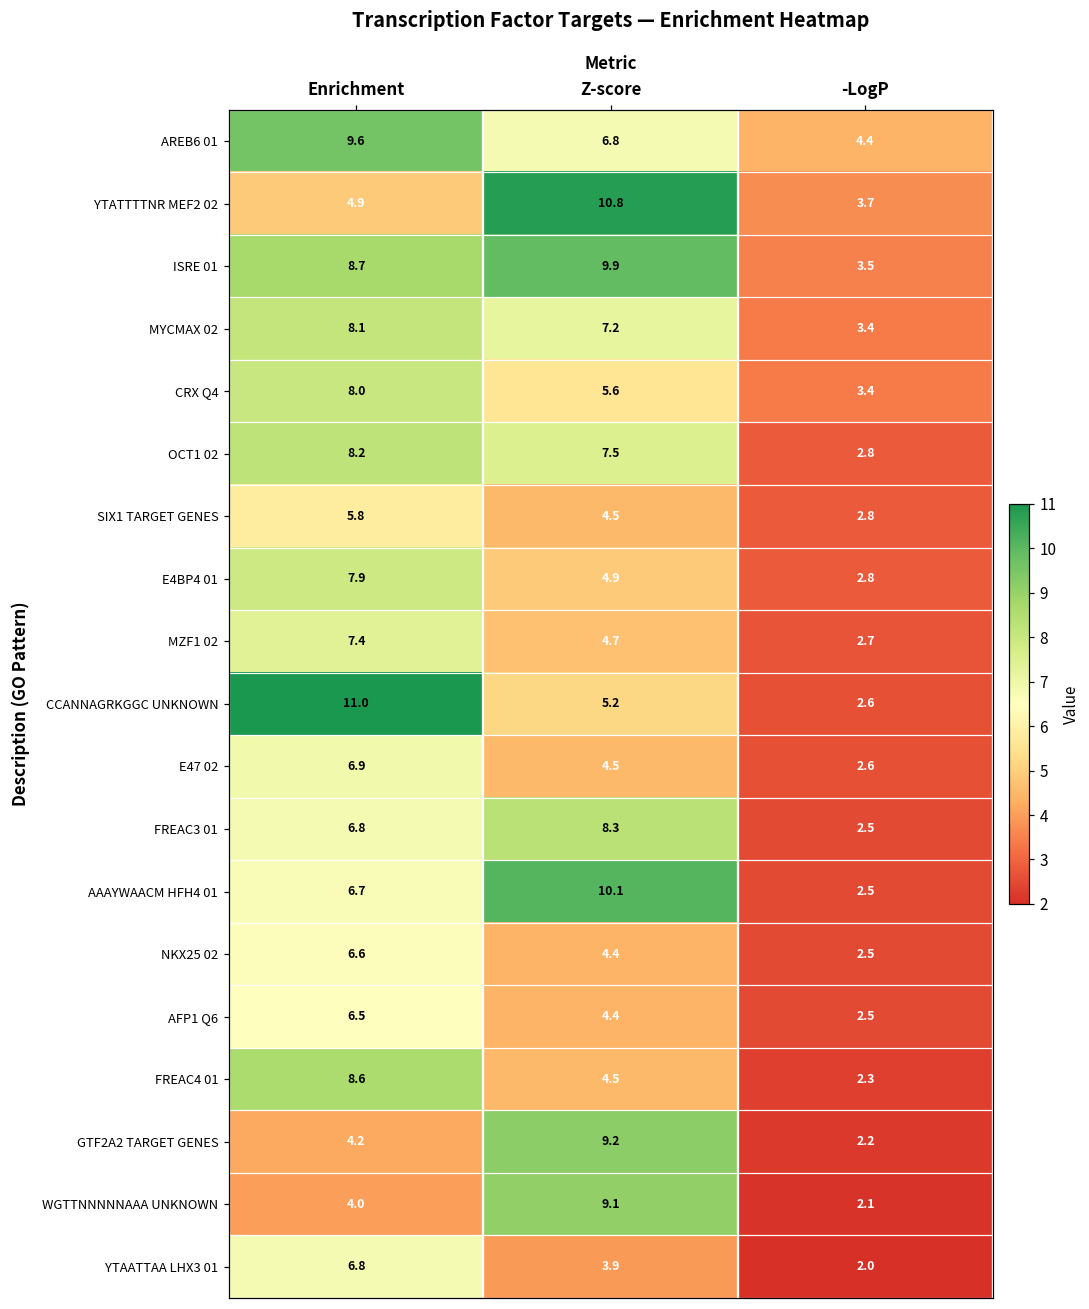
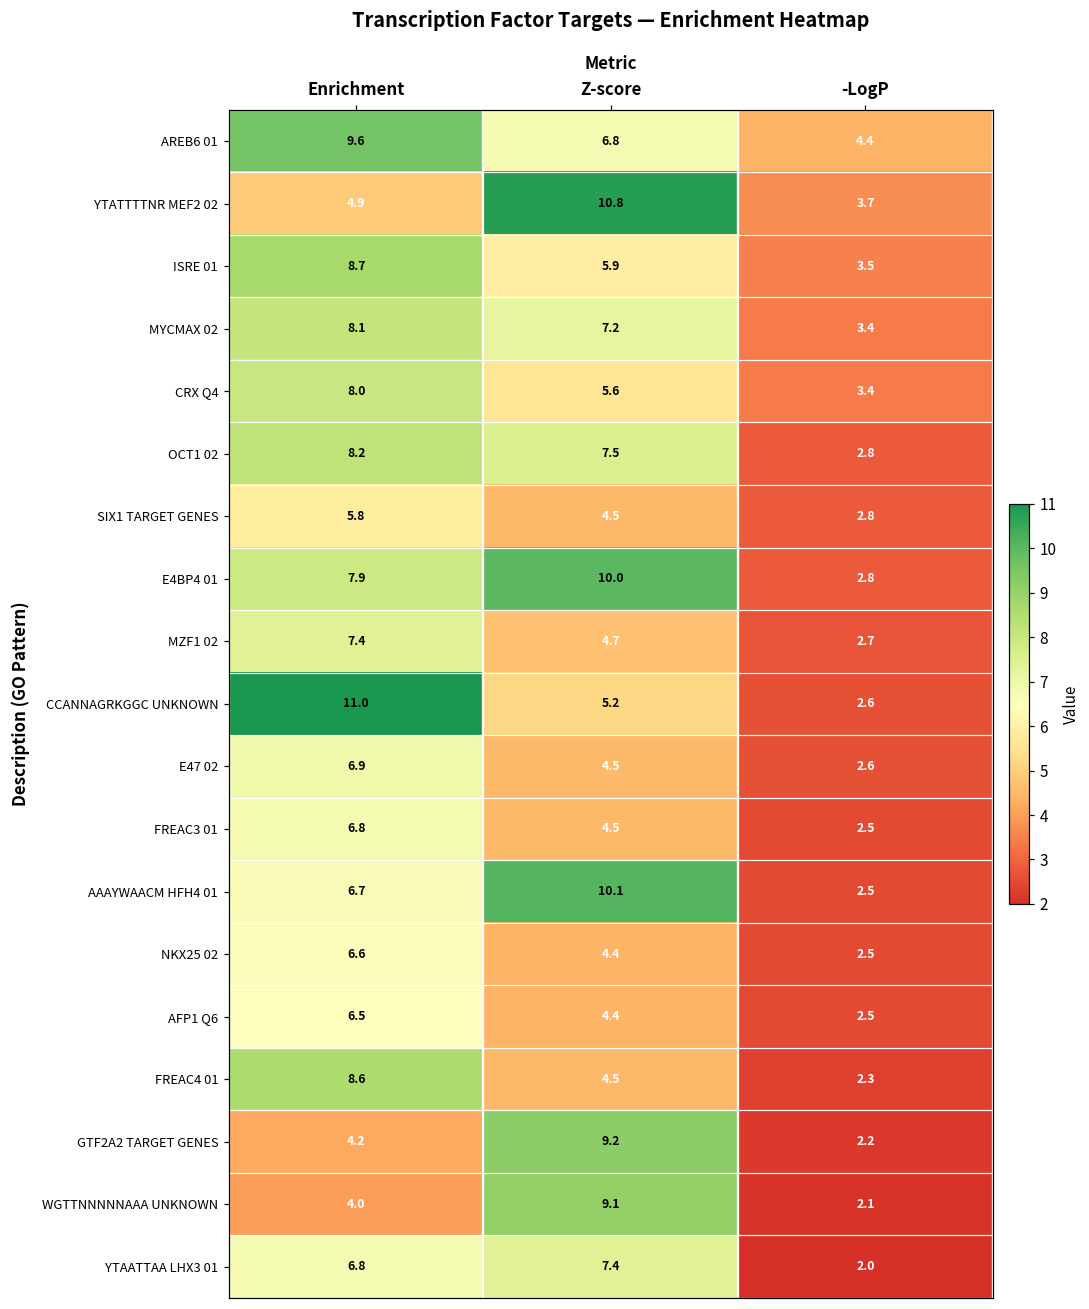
  {
    "AREB6 01": {
      "Enrichment": 9.6,
      "Z-score": 6.8,
      "-LogP": 4.4
    },
    "YTATTTTNR MEF2 02": {
      "Enrichment": 4.9,
      "Z-score": 10.8,
      "-LogP": 3.7
    },
    "ISRE 01": {
      "Enrichment": 8.7,
-     "Z-score": 9.9,
+     "Z-score": 5.9,
      "-LogP": 3.5
    },
    "MYCMAX 02": {
      "Enrichment": 8.1,
      "Z-score": 7.2,
      "-LogP": 3.4
    },
    "CRX Q4": {
      "Enrichment": 8.0,
      "Z-score": 5.6,
      "-LogP": 3.4
    },
    "OCT1 02": {
      "Enrichment": 8.2,
      "Z-score": 7.5,
      "-LogP": 2.8
    },
    "SIX1 TARGET GENES": {
      "Enrichment": 5.8,
      "Z-score": 4.5,
      "-LogP": 2.8
    },
    "E4BP4 01": {
      "Enrichment": 7.9,
-     "Z-score": 4.9,
+     "Z-score": 10.0,
      "-LogP": 2.8
    },
    "MZF1 02": {
      "Enrichment": 7.4,
      "Z-score": 4.7,
      "-LogP": 2.7
    },
    "CCANNAGRKGGC UNKNOWN": {
      "Enrichment": 11.0,
      "Z-score": 5.2,
      "-LogP": 2.6
    },
    "E47 02": {
      "Enrichment": 6.9,
      "Z-score": 4.5,
      "-LogP": 2.6
    },
    "FREAC3 01": {
      "Enrichment": 6.8,
-     "Z-score": 8.3,
+     "Z-score": 4.5,
      "-LogP": 2.5
    },
    "AAAYWAACM HFH4 01": {
      "Enrichment": 6.7,
      "Z-score": 10.1,
      "-LogP": 2.5
    },
    "NKX25 02": {
      "Enrichment": 6.6,
      "Z-score": 4.4,
      "-LogP": 2.5
    },
    "AFP1 Q6": {
      "Enrichment": 6.5,
      "Z-score": 4.4,
      "-LogP": 2.5
    },
    "FREAC4 01": {
      "Enrichment": 8.6,
      "Z-score": 4.5,
      "-LogP": 2.3
    },
    "GTF2A2 TARGET GENES": {
      "Enrichment": 4.2,
      "Z-score": 9.2,
      "-LogP": 2.2
    },
    "WGTTNNNNNAAA UNKNOWN": {
      "Enrichment": 4.0,
      "Z-score": 9.1,
      "-LogP": 2.1
    },
    "YTAATTAA LHX3 01": {
      "Enrichment": 6.8,
-     "Z-score": 3.9,
+     "Z-score": 7.4,
      "-LogP": 2.0
    }
  }
